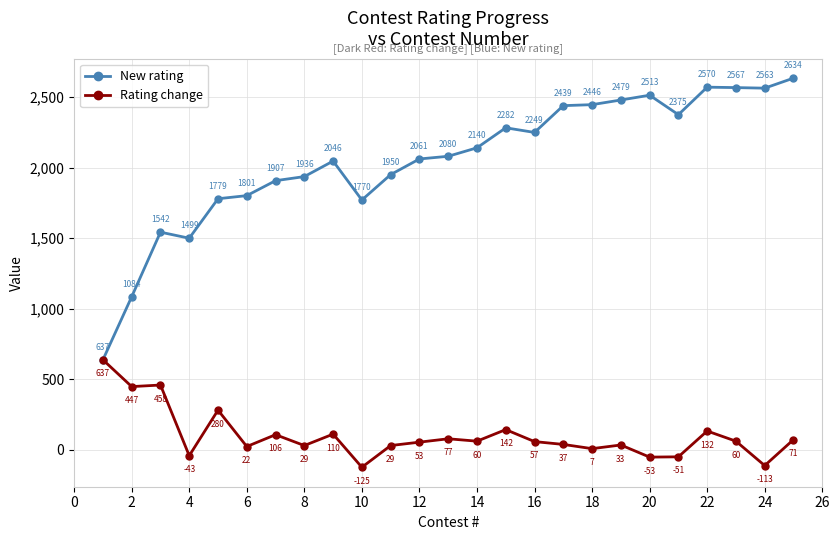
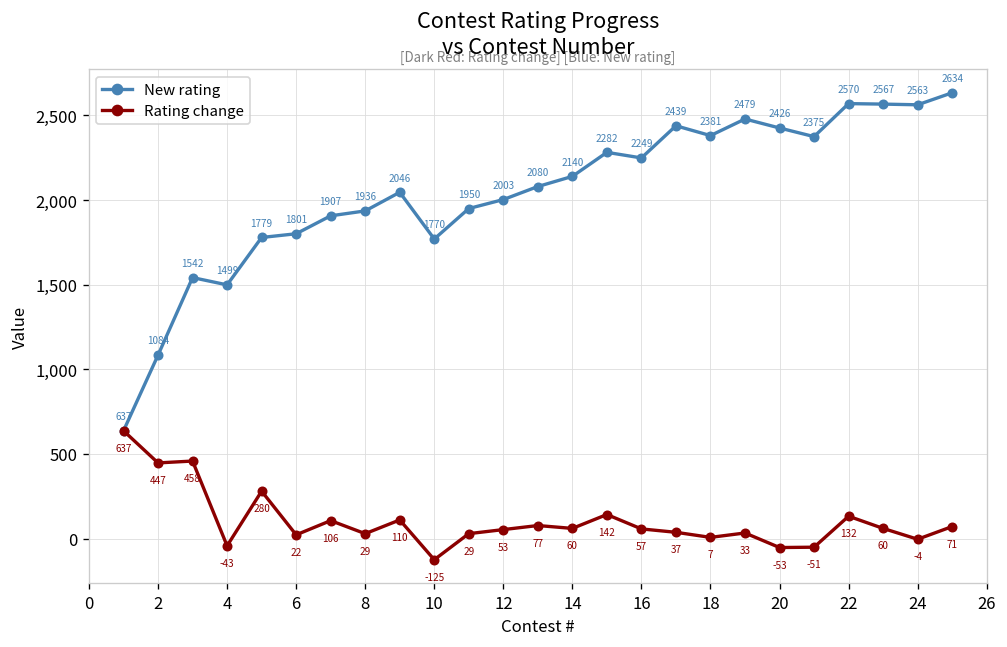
  {
    "New rating": {
      "2": 1084,
      "4": 1499,
      "6": 1801,
      "8": 1936,
      "10": 1770,
-     "12": 2061,
+     "12": 2003,
      "14": 2140,
      "16": 2249,
-     "18": 2446,
-     "20": 2513,
+     "18": 2381,
+     "20": 2426,
      "22": 2570,
      "24": 2563
    },
    "Rating change": {
      "2": 447,
      "4": -43,
      "6": 22,
      "8": 29,
      "10": -125,
      "12": 53,
      "14": 60,
      "16": 57,
      "18": 7,
      "20": -53,
      "22": 132,
-     "24": -113
+     "24": -4
    }
  }
